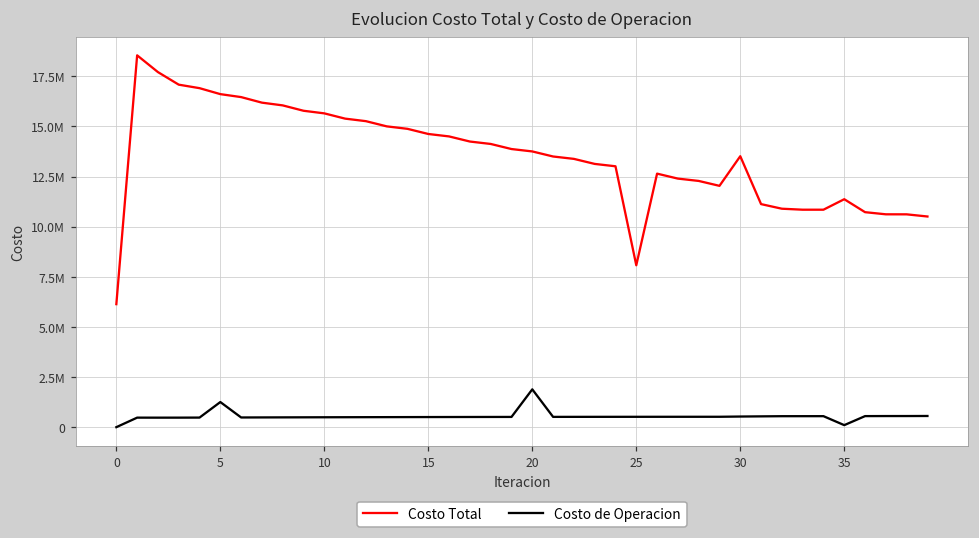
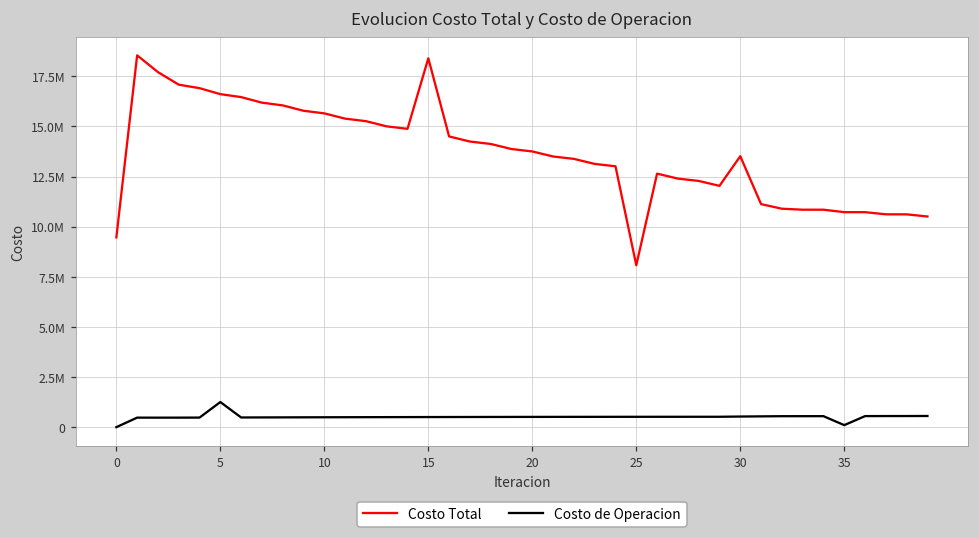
  {
    "Costo Total": {
-     "0": 6100000,
+     "0": 9500000,
      "5": 16600000,
      "10": 15700000,
-     "15": 14600000,
+     "15": 18400000,
      "20": 13800000,
      "25": 8100000,
      "30": 13500000,
-     "35": 11400000
+     "35": 10700000
    },
    "Costo de Operacion": {
      "0": 0,
      "5": 1300000,
      "10": 500000,
      "15": 500000,
-     "20": 1900000,
+     "20": 500000,
      "25": 500000,
      "30": 500000,
      "35": 100000
    }
  }
